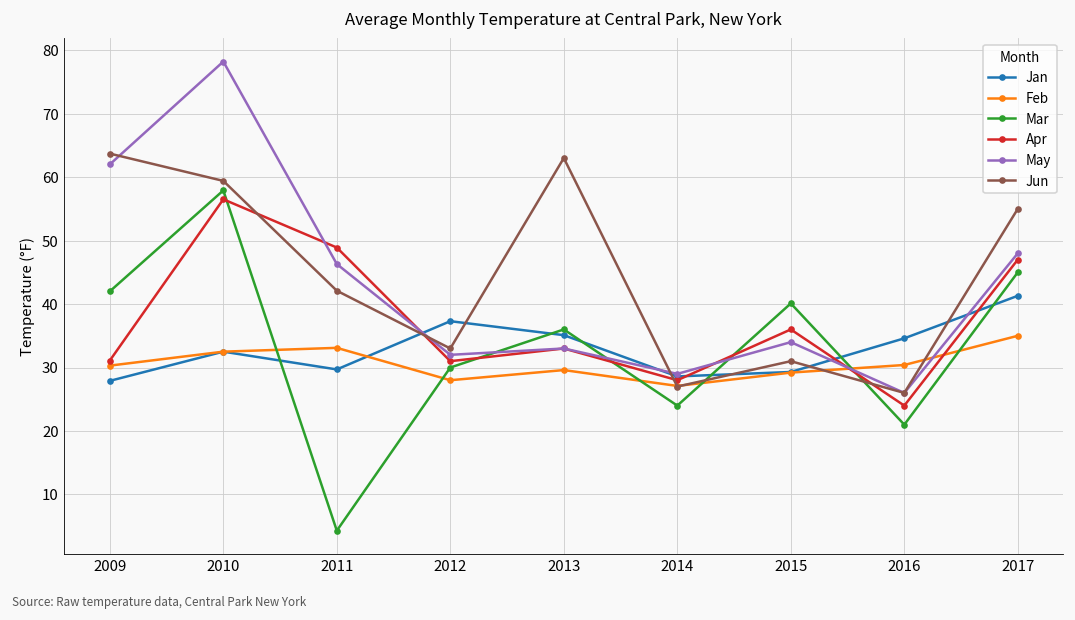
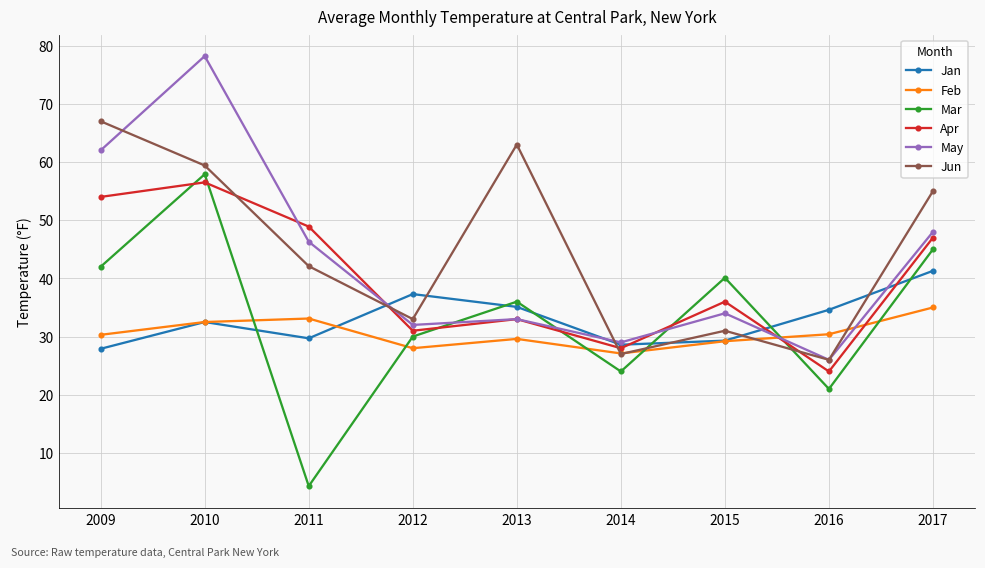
  {
    "Jan": {
      "2009": 28,
      "2011": 30,
      "2012": 37,
      "2013": 35,
      "2016": 35,
      "2017": 41
    },
    "Feb": {
      "2009": 30,
      "2011": 33,
      "2012": 28,
      "2013": 30,
      "2016": 30,
      "2017": 35
    },
    "Mar": {
      "2009": 42,
      "2010": 58,
      "2011": 4,
      "2012": 30,
      "2013": 36,
      "2014": 24,
      "2015": 40,
      "2016": 21,
      "2017": 45
    },
    "Apr": {
-     "2009": 31,
+     "2009": 54,
      "2010": 57,
      "2011": 49,
      "2012": 31,
      "2014": 28,
      "2015": 36,
      "2016": 24,
      "2017": 47
    },
    "May": {
      "2009": 62,
      "2010": 78,
      "2011": 46,
      "2012": 32,
      "2015": 34,
      "2017": 48
    },
    "Jun": {
-     "2009": 64,
+     "2009": 67,
      "2010": 59,
      "2011": 42,
      "2012": 33,
      "2013": 63,
      "2015": 31,
      "2017": 55
    }
  }
